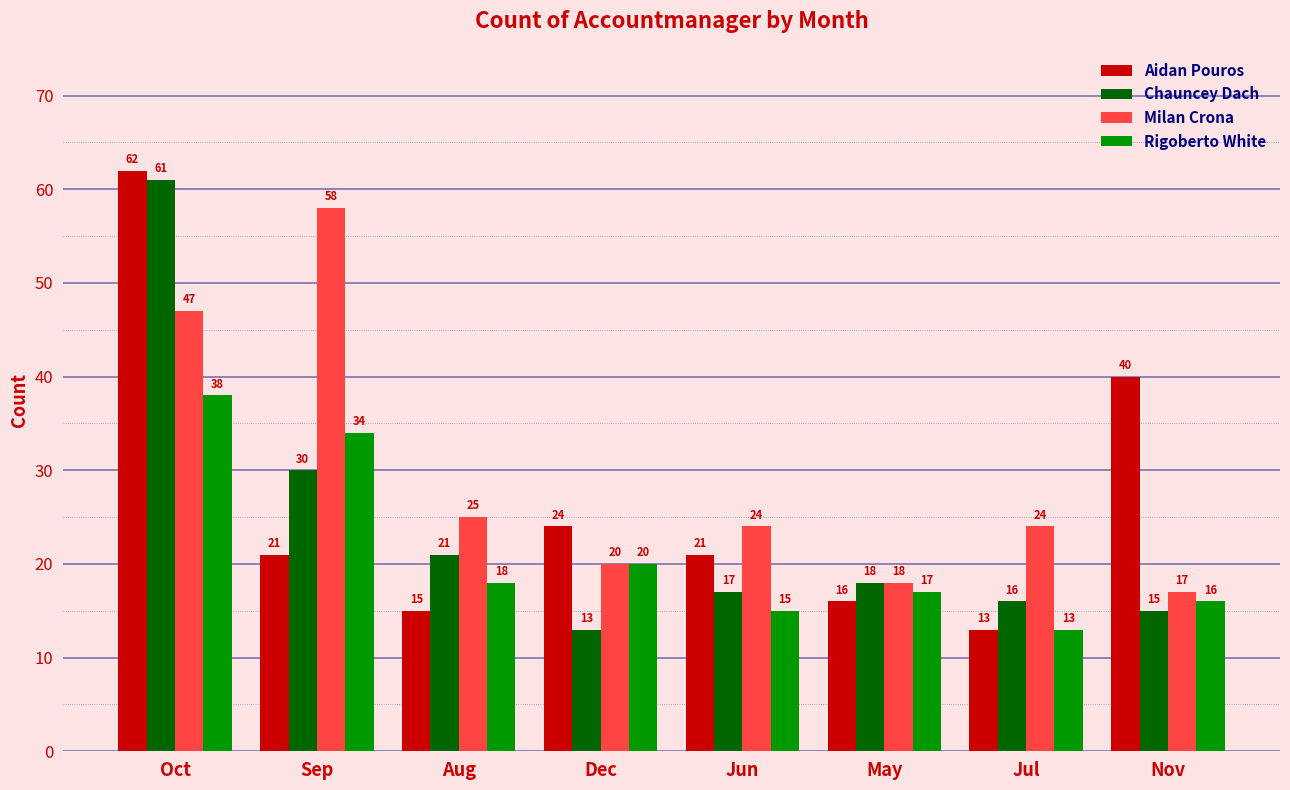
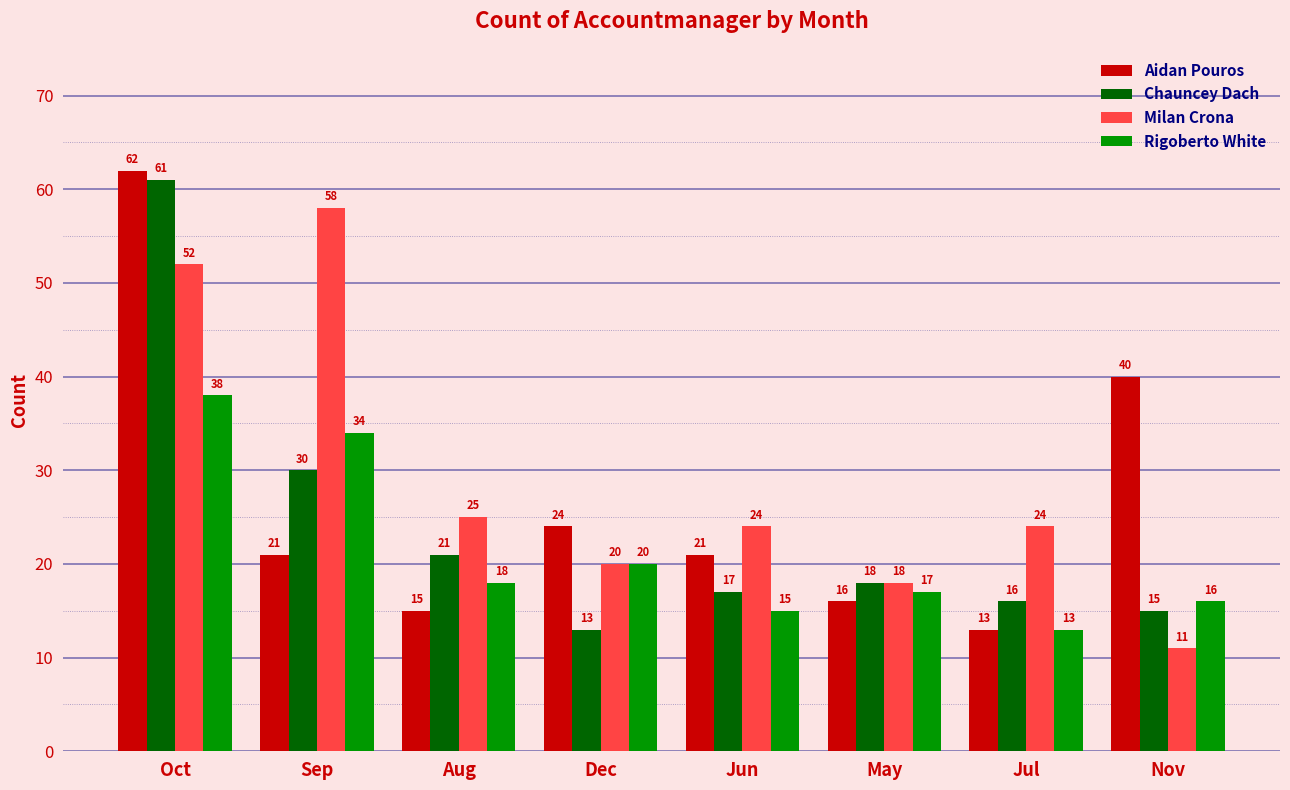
  {
    "Aidan Pouros": {
      "Oct": 62,
      "Sep": 21,
      "Aug": 15,
      "Dec": 24,
      "Jun": 21,
      "May": 16,
      "Jul": 13,
      "Nov": 40
    },
    "Milan Crona": {
-     "Oct": 47,
+     "Oct": 52,
      "Sep": 58,
      "Aug": 25,
      "Dec": 20,
      "Jun": 24,
      "May": 18,
      "Jul": 24,
-     "Nov": 17
+     "Nov": 11
    }
  }
